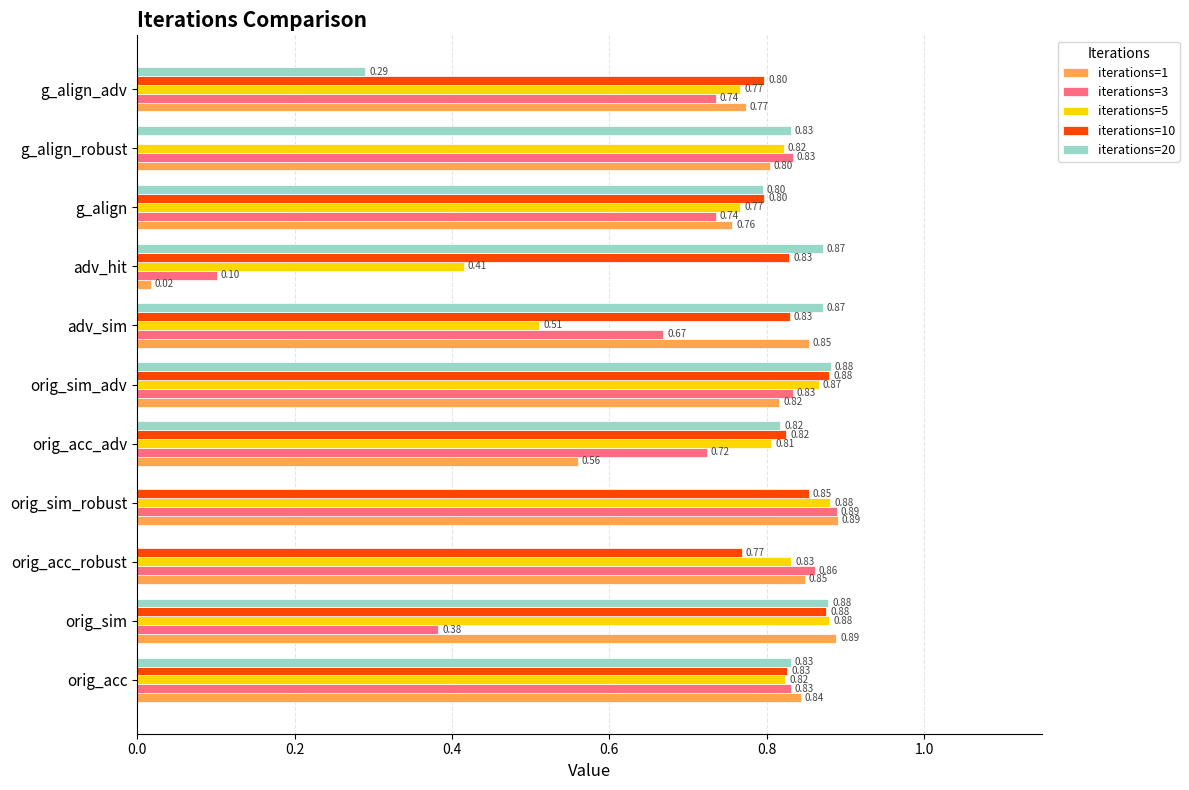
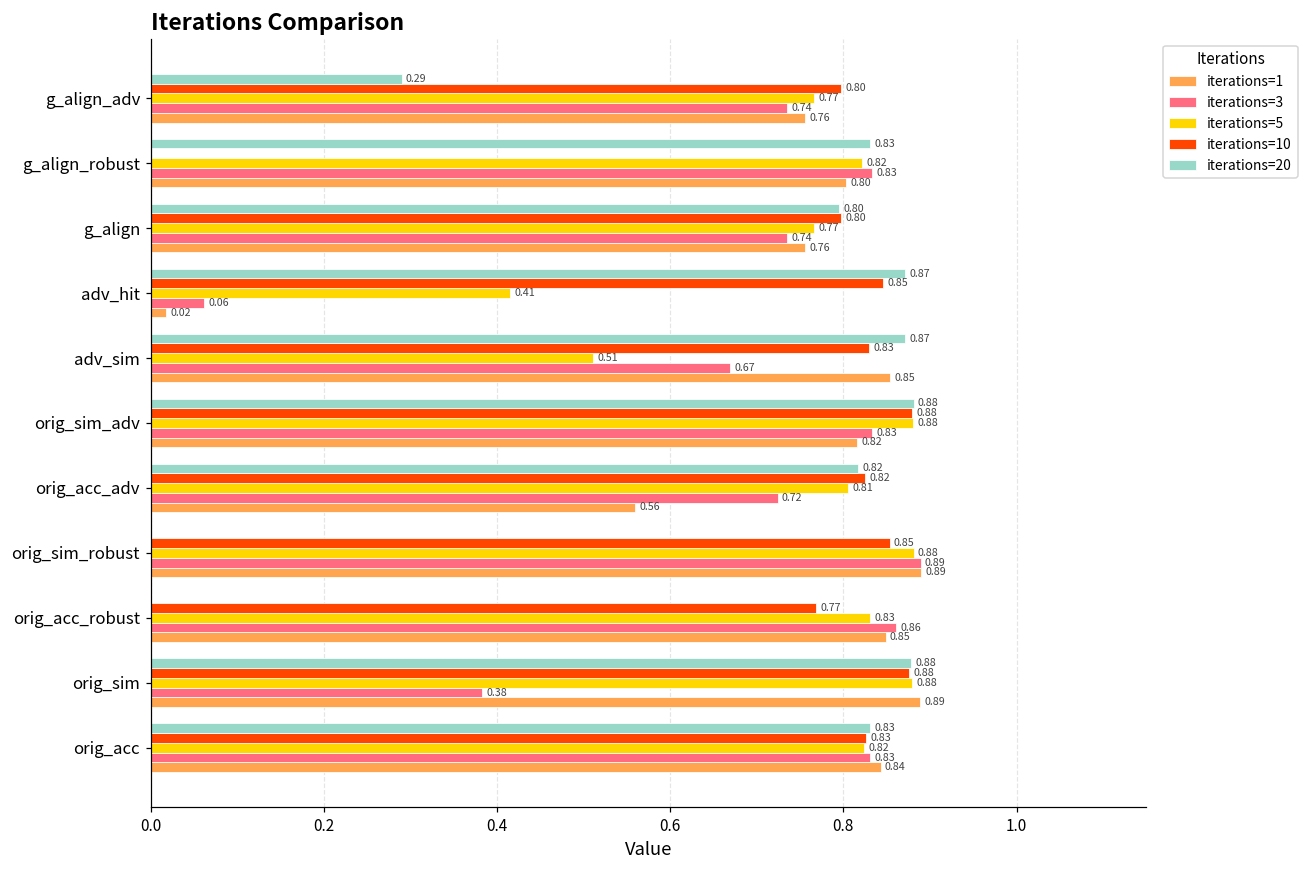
  {
    "iterations=1": {
-     "g_align_adv": 0.77,
+     "g_align_adv": 0.76,
      "g_align_robust": 0.80,
      "g_align": 0.76,
      "adv_hit": 0.02,
      "adv_sim": 0.85,
      "orig_sim_adv": 0.82,
      "orig_acc_adv": 0.56,
      "orig_sim_robust": 0.89,
      "orig_acc_robust": 0.85,
      "orig_sim": 0.89,
      "orig_acc": 0.84
    },
    "iterations=3": {
      "g_align_adv": 0.74,
      "g_align_robust": 0.83,
      "g_align": 0.74,
-     "adv_hit": 0.10,
+     "adv_hit": 0.06,
      "adv_sim": 0.67,
      "orig_sim_adv": 0.83,
      "orig_acc_adv": 0.72,
      "orig_sim_robust": 0.89,
      "orig_acc_robust": 0.86,
      "orig_sim": 0.38,
      "orig_acc": 0.83
    },
    "iterations=5": {
      "g_align_adv": 0.77,
      "g_align_robust": 0.82,
      "g_align": 0.77,
      "adv_hit": 0.41,
      "adv_sim": 0.51,
-     "orig_sim_adv": 0.87,
+     "orig_sim_adv": 0.88,
      "orig_acc_adv": 0.81,
      "orig_sim_robust": 0.88,
      "orig_acc_robust": 0.83,
      "orig_sim": 0.88,
      "orig_acc": 0.82
    },
    "iterations=10": {
      "g_align_adv": 0.80,
      "g_align": 0.80,
-     "adv_hit": 0.83,
+     "adv_hit": 0.85,
      "adv_sim": 0.83,
      "orig_sim_adv": 0.88,
      "orig_acc_adv": 0.82,
      "orig_sim_robust": 0.85,
      "orig_acc_robust": 0.77,
      "orig_sim": 0.88,
      "orig_acc": 0.83
    },
    "iterations=20": {
      "g_align_adv": 0.29,
      "g_align_robust": 0.83,
      "g_align": 0.80,
      "adv_hit": 0.87,
      "adv_sim": 0.87,
      "orig_sim_adv": 0.88,
      "orig_acc_adv": 0.82,
      "orig_sim": 0.88,
      "orig_acc": 0.83
    }
  }
